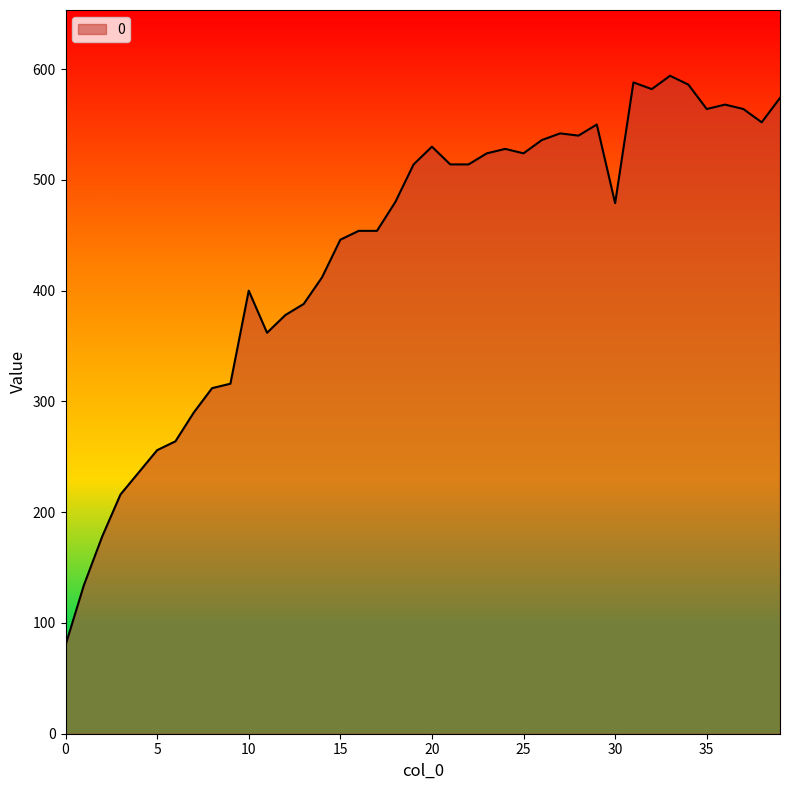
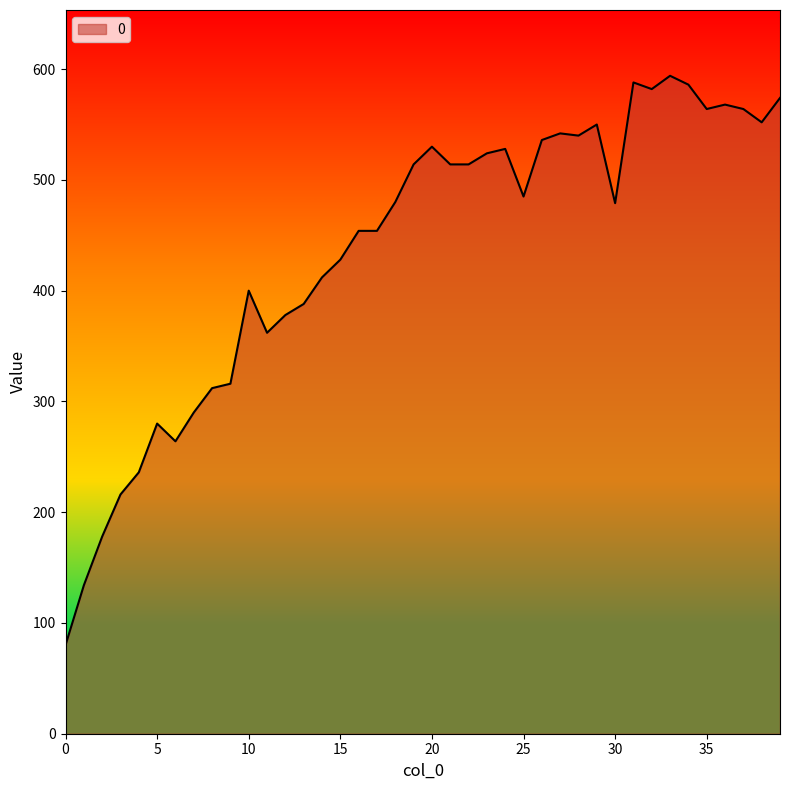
  {
    "0": 80,
-   "5": 256,
+   "5": 280,
    "10": 400,
-   "15": 446,
+   "15": 428,
    "20": 530,
-   "25": 524,
+   "25": 485,
    "30": 479,
    "35": 564
  }
